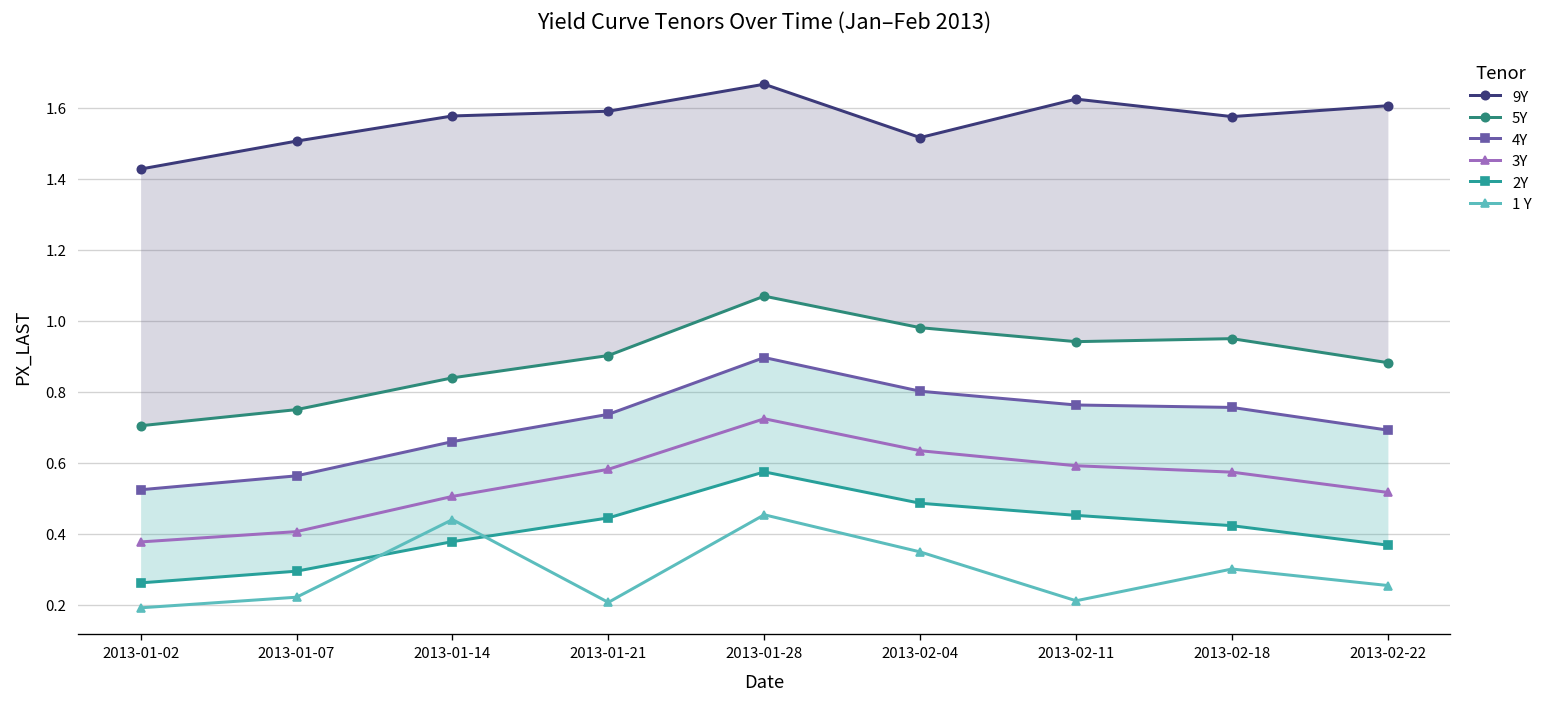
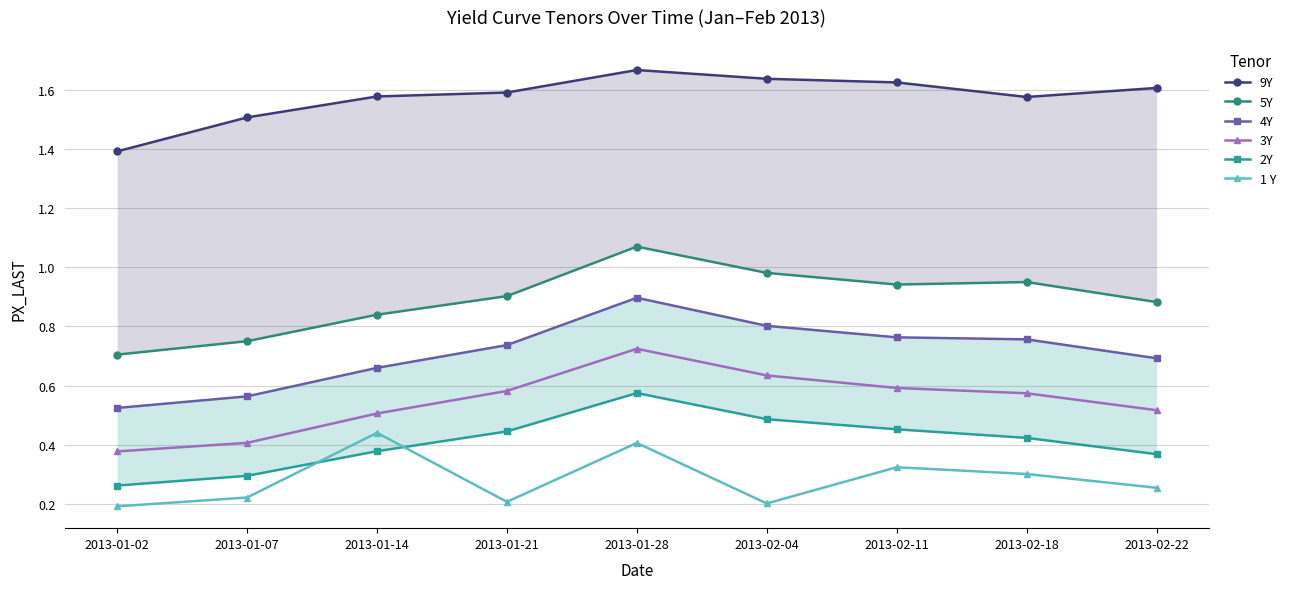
  {
    "9Y": {
-     "2013-01-02": 1.43,
+     "2013-01-02": 1.39,
      "2013-01-07": 1.51,
      "2013-01-14": 1.58,
      "2013-01-21": 1.59,
      "2013-01-28": 1.67,
-     "2013-02-04": 1.52,
+     "2013-02-04": 1.64,
      "2013-02-11": 1.63,
      "2013-02-18": 1.58,
      "2013-02-22": 1.61
    },
    "1 Y": {
      "2013-01-02": 0.19,
      "2013-01-07": 0.22,
      "2013-01-14": 0.44,
      "2013-01-21": 0.21,
-     "2013-01-28": 0.45,
-     "2013-02-04": 0.35,
-     "2013-02-11": 0.21,
+     "2013-01-28": 0.41,
+     "2013-02-04": 0.20,
+     "2013-02-11": 0.32,
      "2013-02-18": 0.30,
      "2013-02-22": 0.25
    }
  }
